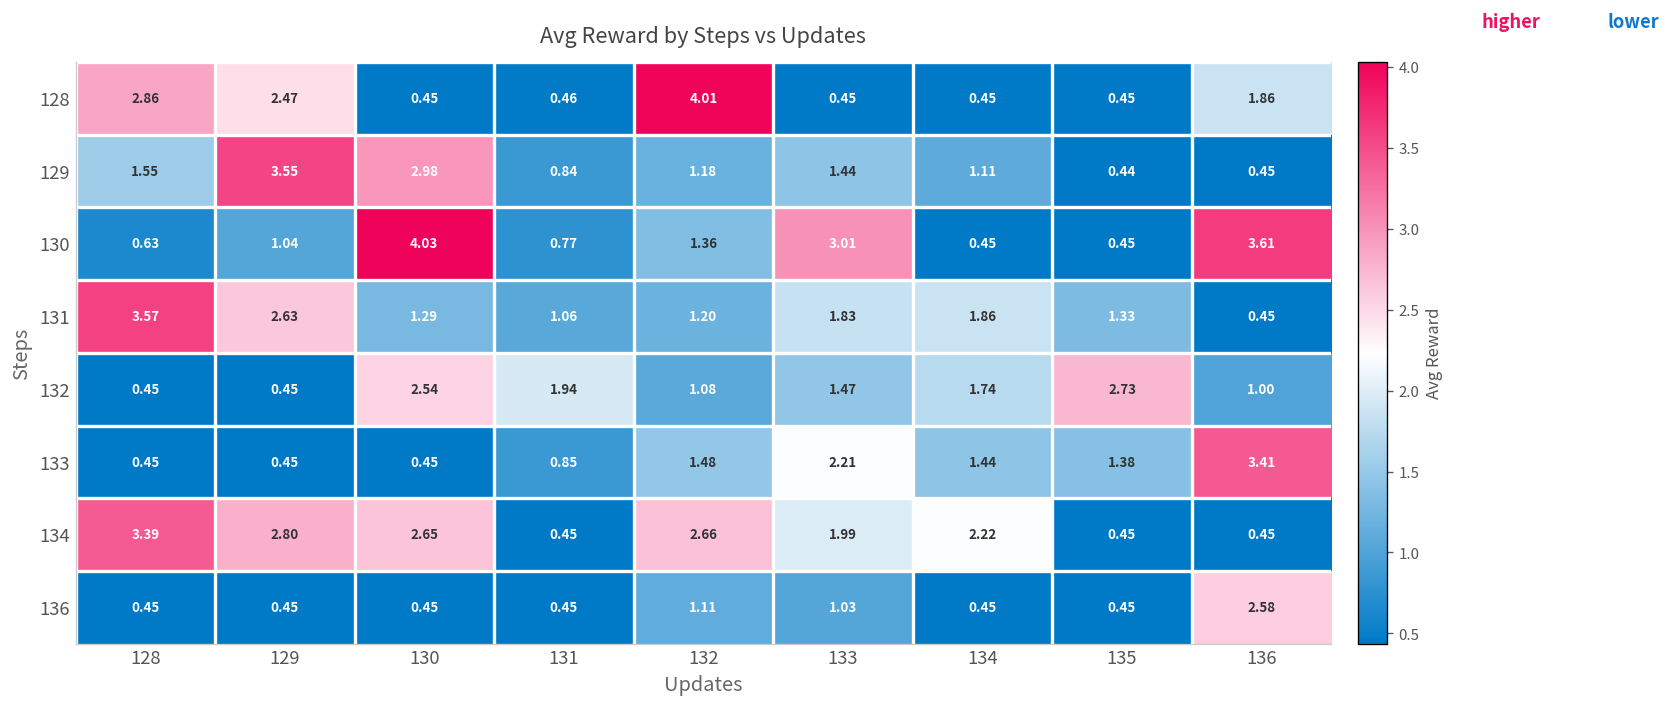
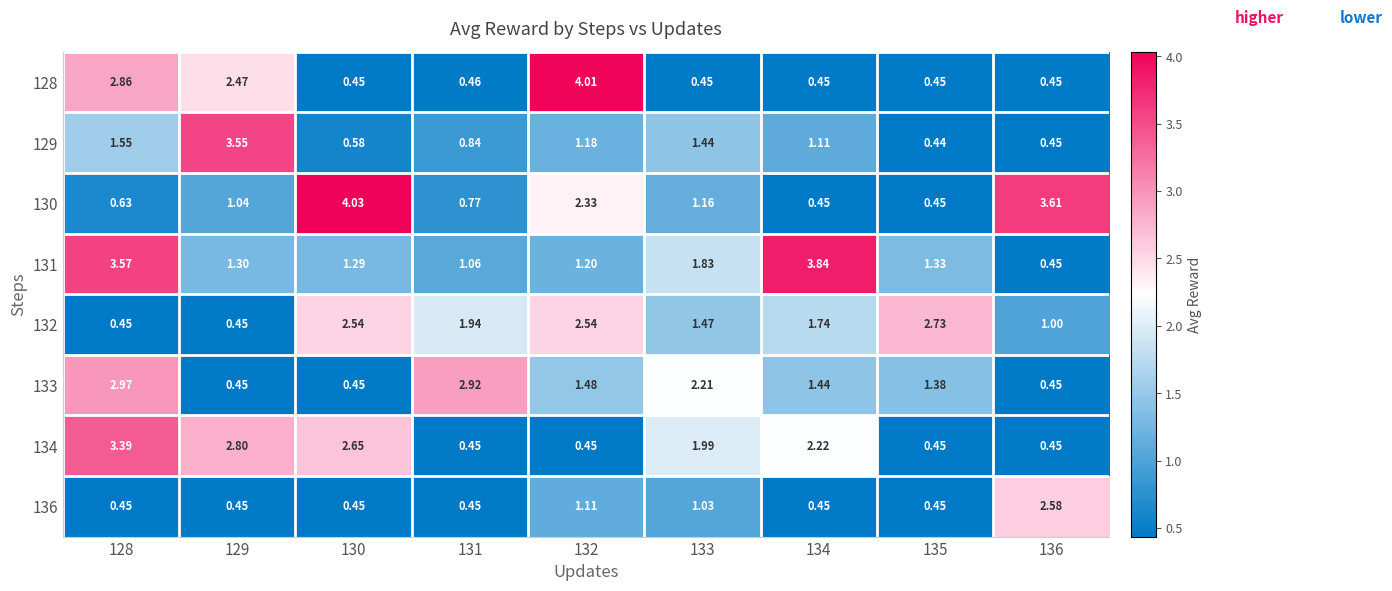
  {
    "128": {
      "128": 2.86,
      "129": 2.47,
      "130": 0.45,
      "131": 0.46,
      "132": 4.01,
      "133": 0.45,
      "134": 0.45,
      "135": 0.45,
-     "136": 1.86
+     "136": 0.45
    },
    "129": {
      "128": 1.55,
      "129": 3.55,
-     "130": 2.98,
+     "130": 0.58,
      "131": 0.84,
      "132": 1.18,
      "133": 1.44,
      "134": 1.11,
      "135": 0.44,
      "136": 0.45
    },
    "130": {
      "128": 0.63,
      "129": 1.04,
      "130": 4.03,
      "131": 0.77,
-     "132": 1.36,
-     "133": 3.01,
+     "132": 2.33,
+     "133": 1.16,
      "134": 0.45,
      "135": 0.45,
      "136": 3.61
    },
    "131": {
      "128": 3.57,
-     "129": 2.63,
+     "129": 1.30,
      "130": 1.29,
      "131": 1.06,
      "132": 1.20,
      "133": 1.83,
-     "134": 1.86,
+     "134": 3.84,
      "135": 1.33,
      "136": 0.45
    },
    "132": {
      "128": 0.45,
      "129": 0.45,
      "130": 2.54,
      "131": 1.94,
-     "132": 1.08,
+     "132": 2.54,
      "133": 1.47,
      "134": 1.74,
      "135": 2.73,
      "136": 1.00
    },
    "133": {
-     "128": 0.45,
+     "128": 2.97,
      "129": 0.45,
      "130": 0.45,
-     "131": 0.85,
+     "131": 2.92,
      "132": 1.48,
      "133": 2.21,
      "134": 1.44,
      "135": 1.38,
-     "136": 3.41
+     "136": 0.45
    },
    "134": {
      "128": 3.39,
      "129": 2.80,
      "130": 2.65,
      "131": 0.45,
-     "132": 2.66,
+     "132": 0.45,
      "133": 1.99,
      "134": 2.22,
      "135": 0.45,
      "136": 0.45
    },
    "136": {
      "128": 0.45,
      "129": 0.45,
      "130": 0.45,
      "131": 0.45,
      "132": 1.11,
      "133": 1.03,
      "134": 0.45,
      "135": 0.45,
      "136": 2.58
    }
  }
